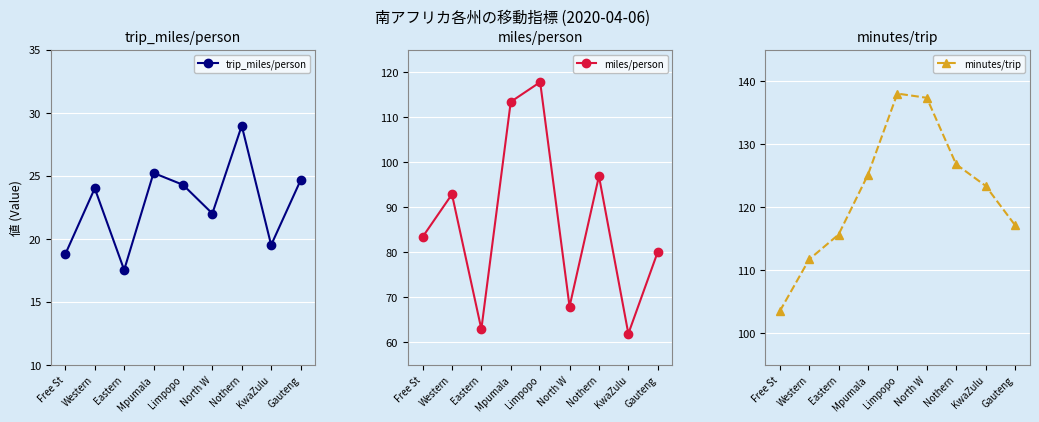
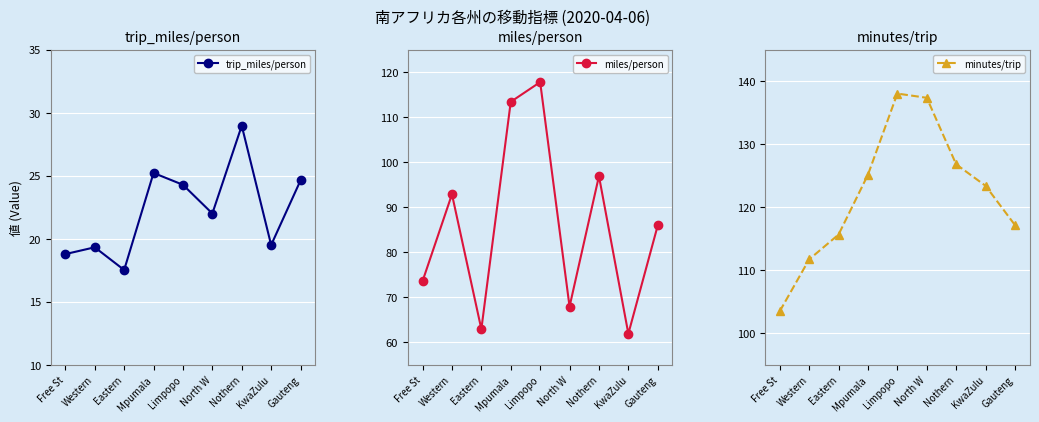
  {
    "trip_miles/person": {
      "Free St": 18.8,
-     "Western": 24.0,
+     "Western": 19.3,
      "Eastern": 17.5,
      "Mpumala": 25.2,
      "Limpopo": 24.3,
      "North W": 22.0,
      "Nothern": 29.0,
      "KwaZulu": 19.5,
      "Gauteng": 24.7
    },
    "miles/person": {
-     "Free St": 83,
+     "Free St": 74,
      "Western": 93,
      "Eastern": 63,
      "Mpumala": 113,
      "Limpopo": 118,
      "North W": 68,
      "Nothern": 97,
      "KwaZulu": 62,
-     "Gauteng": 80
+     "Gauteng": 86
    },
    "minutes/trip": {
      "Free St": 104,
      "Western": 112,
      "Eastern": 116,
      "Mpumala": 125,
      "Limpopo": 138,
      "North W": 137,
      "Nothern": 127,
      "KwaZulu": 123,
      "Gauteng": 117
    }
  }
